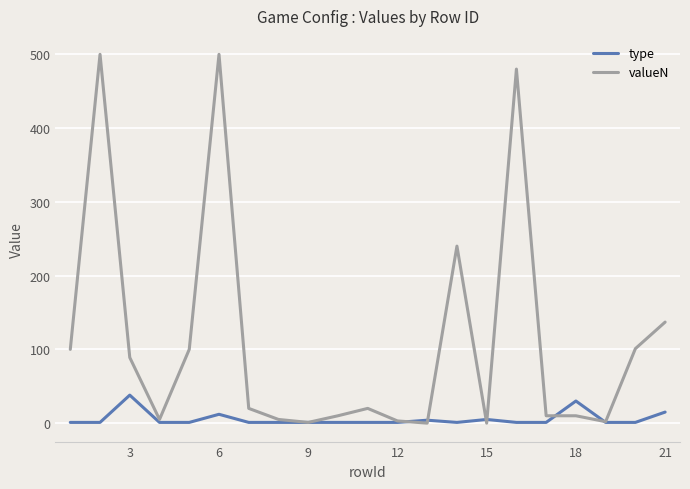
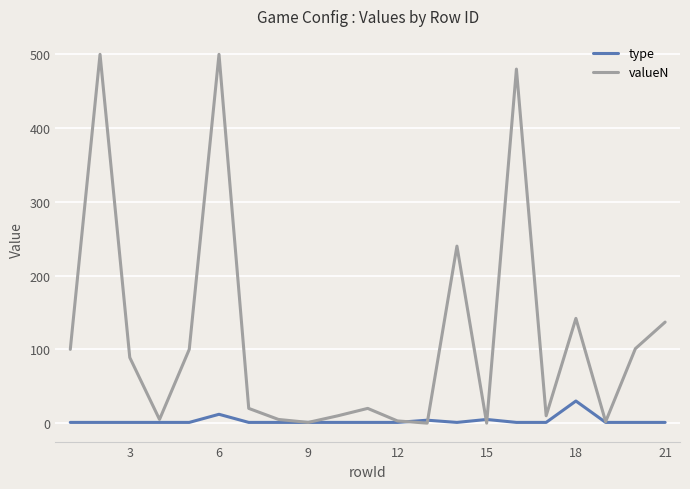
  {
    "type": {
-     "3": 40,
+     "3": 0,
      "6": 10,
      "15": 10,
      "18": 30,
-     "21": 20
+     "21": 0
    },
    "valueN": {
      "3": 90,
      "6": 500,
      "15": 0,
-     "18": 10,
+     "18": 140,
      "21": 140
    }
  }
